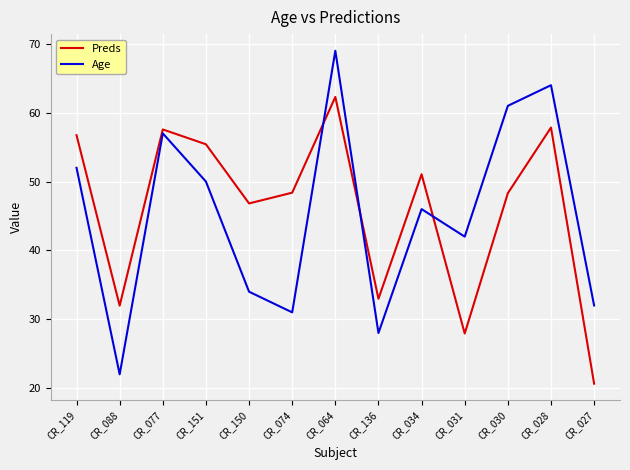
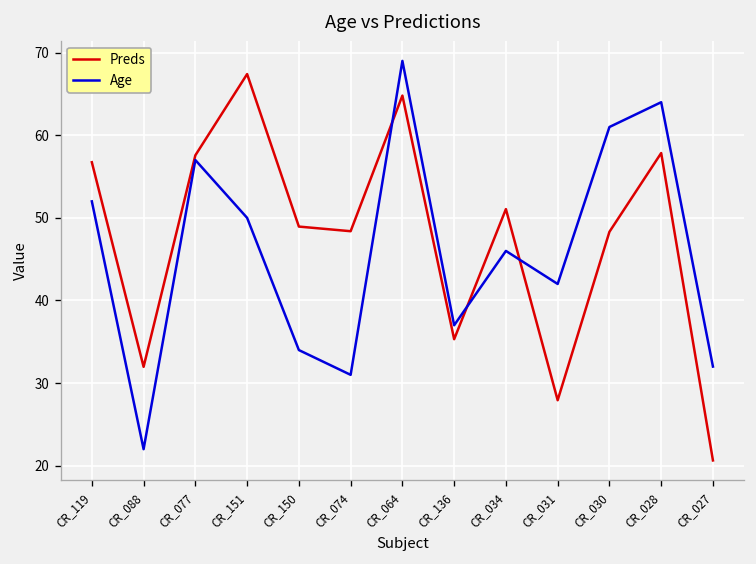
  {
    "Preds": {
      "CR_119": 57,
      "CR_088": 32,
      "CR_077": 58,
-     "CR_151": 55,
-     "CR_150": 47,
+     "CR_151": 67,
+     "CR_150": 49,
      "CR_074": 48,
-     "CR_064": 62,
-     "CR_136": 33,
+     "CR_064": 65,
+     "CR_136": 35,
      "CR_034": 51,
      "CR_031": 28,
      "CR_030": 48,
      "CR_028": 58,
      "CR_027": 21
    },
    "Age": {
      "CR_119": 52,
      "CR_088": 22,
      "CR_077": 57,
      "CR_151": 50,
      "CR_150": 34,
      "CR_074": 31,
      "CR_064": 69,
-     "CR_136": 28,
+     "CR_136": 37,
      "CR_034": 46,
      "CR_031": 42,
      "CR_030": 61,
      "CR_028": 64,
      "CR_027": 32
    }
  }
